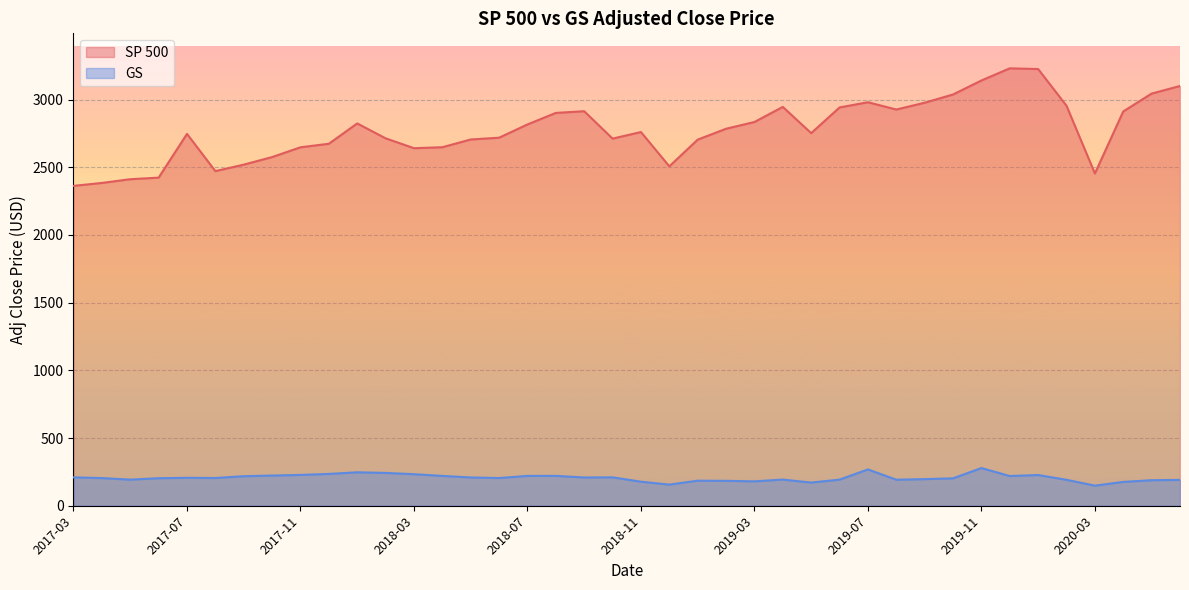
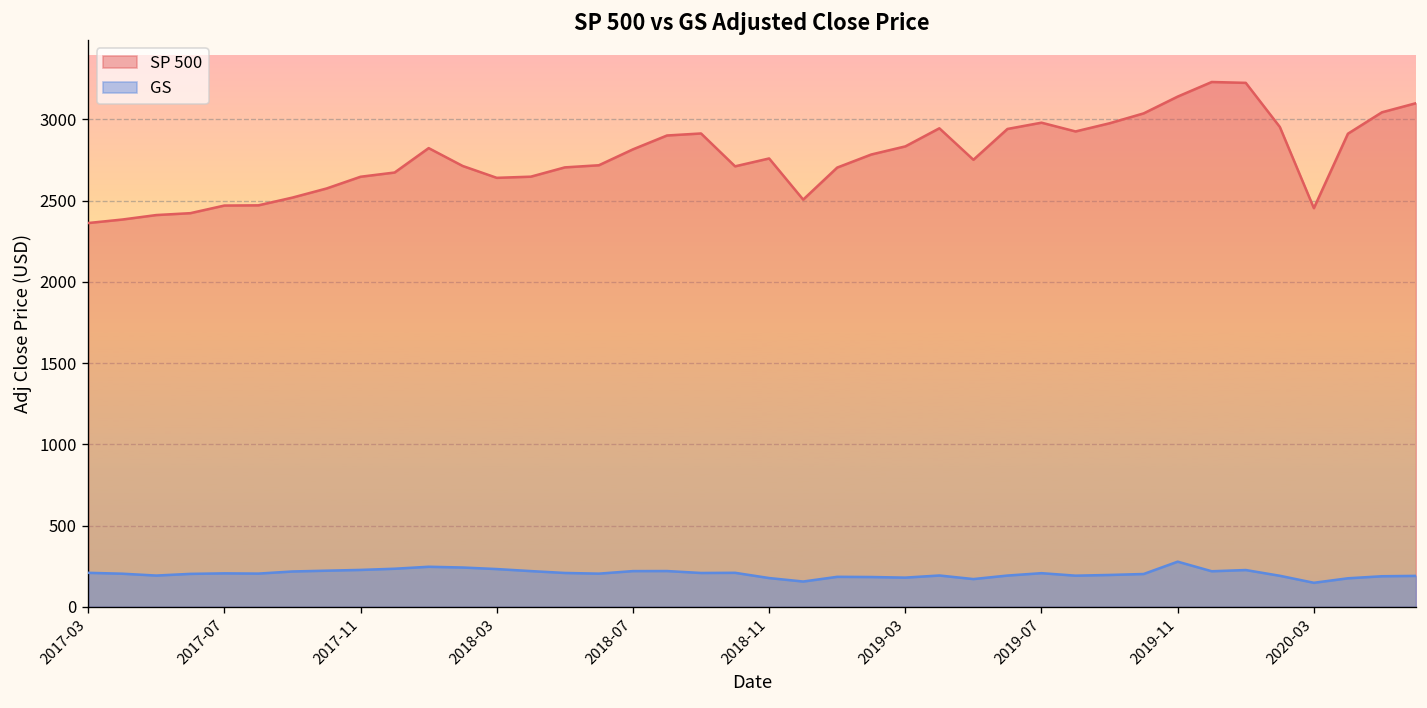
  {
    "SP 500": {
      "2017-03": 2360,
-     "2017-07": 2750,
+     "2017-07": 2470,
      "2017-11": 2650,
      "2018-03": 2640,
      "2018-07": 2820,
      "2018-11": 2760,
      "2019-03": 2830,
      "2019-07": 2980,
      "2019-11": 3140,
      "2020-03": 2450
    },
    "GS": {
      "2017-03": 210,
      "2017-07": 210,
      "2017-11": 230,
      "2018-03": 230,
      "2018-07": 220,
      "2018-11": 180,
      "2019-03": 180,
-     "2019-07": 270,
+     "2019-07": 210,
      "2019-11": 280,
      "2020-03": 150
    }
  }
